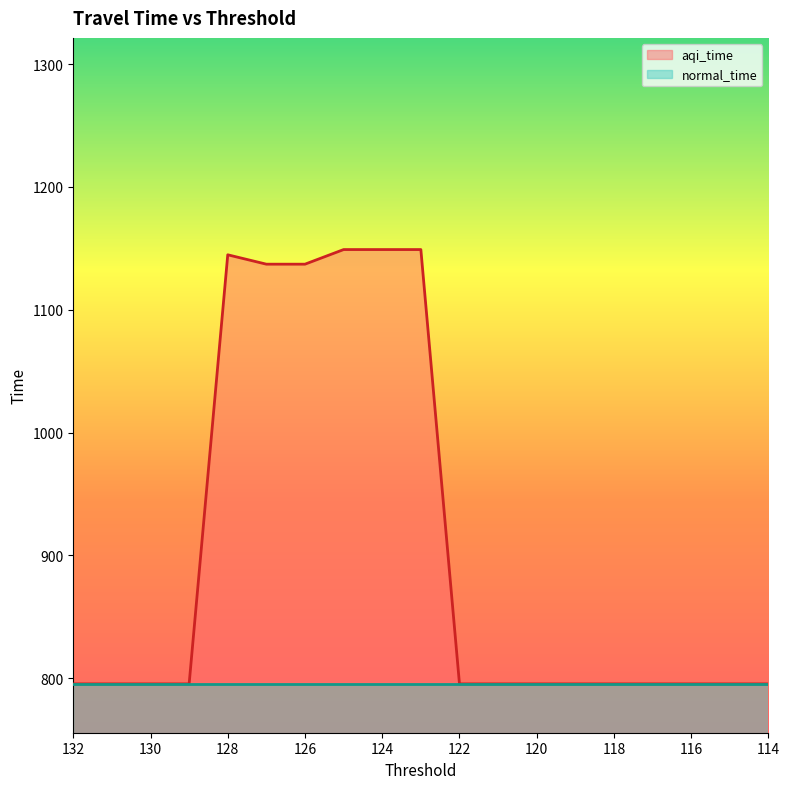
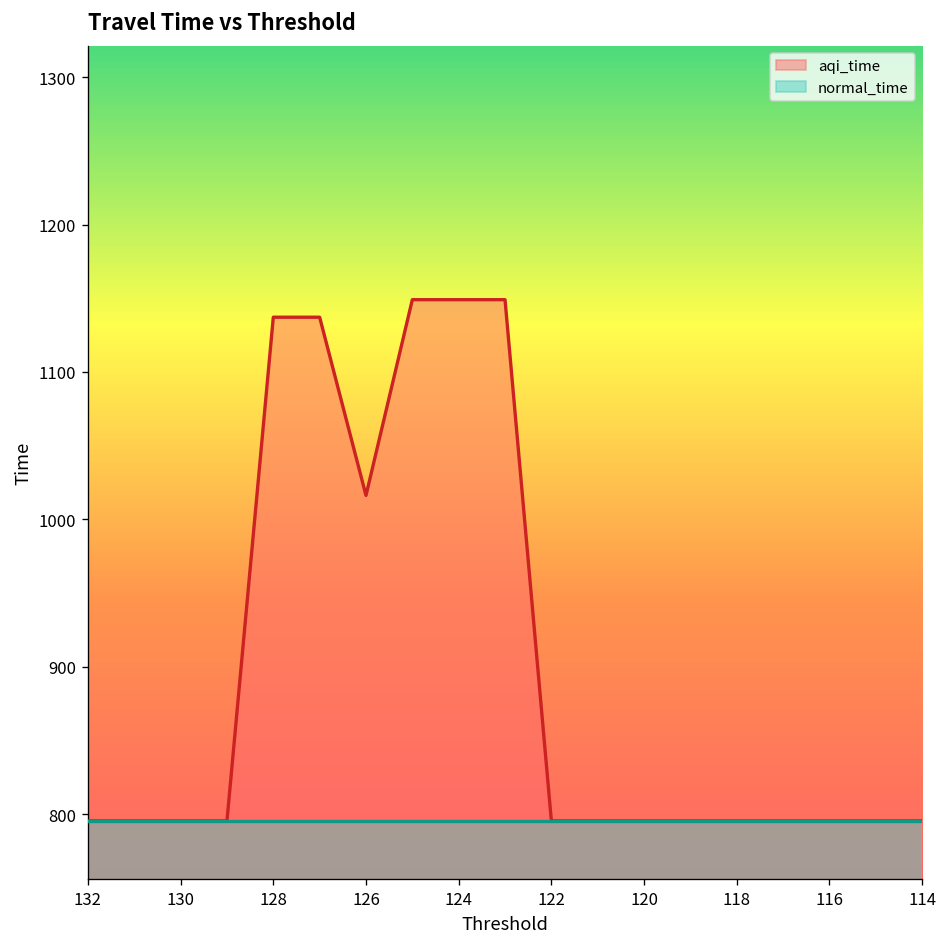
  {
    "aqi_time": {
-     "128": 1145,
-     "126": 1137,
+     "128": 1137,
+     "126": 1016,
      "124": 1149
    },
    "normal_time": {
      "128": 795,
      "126": 795,
      "124": 795
    }
  }
